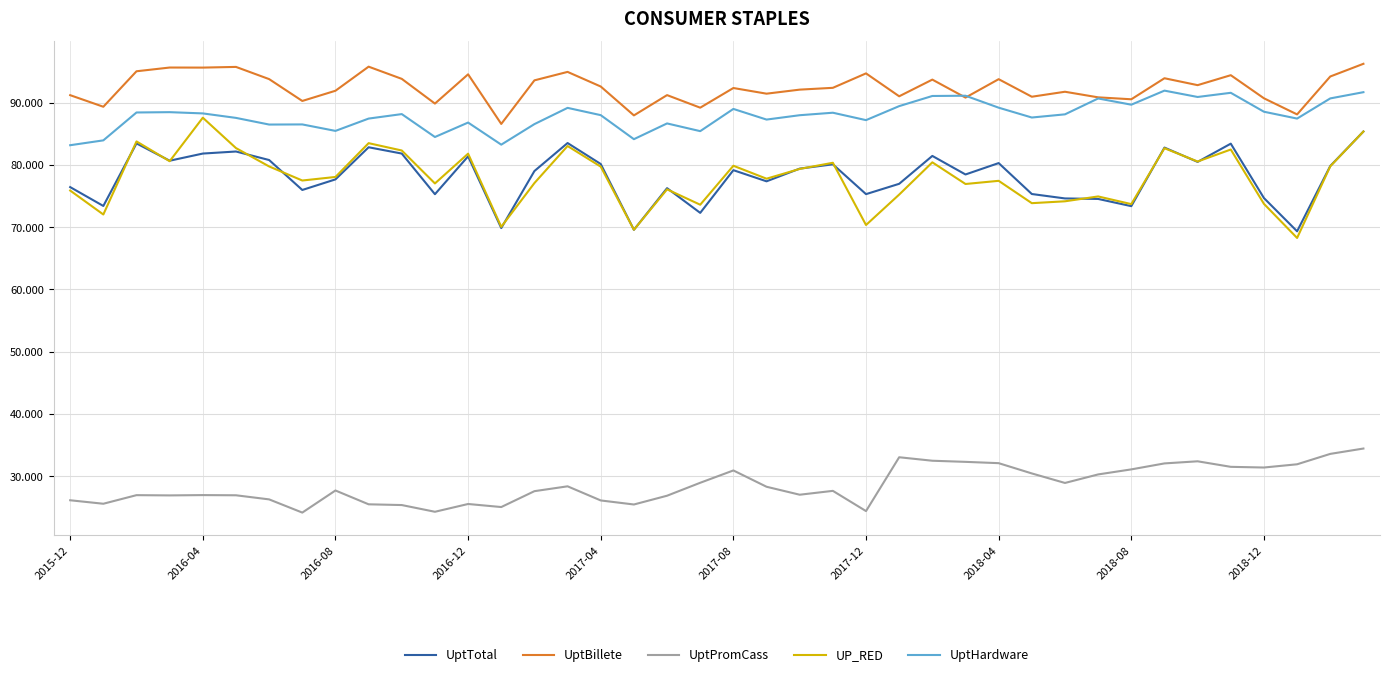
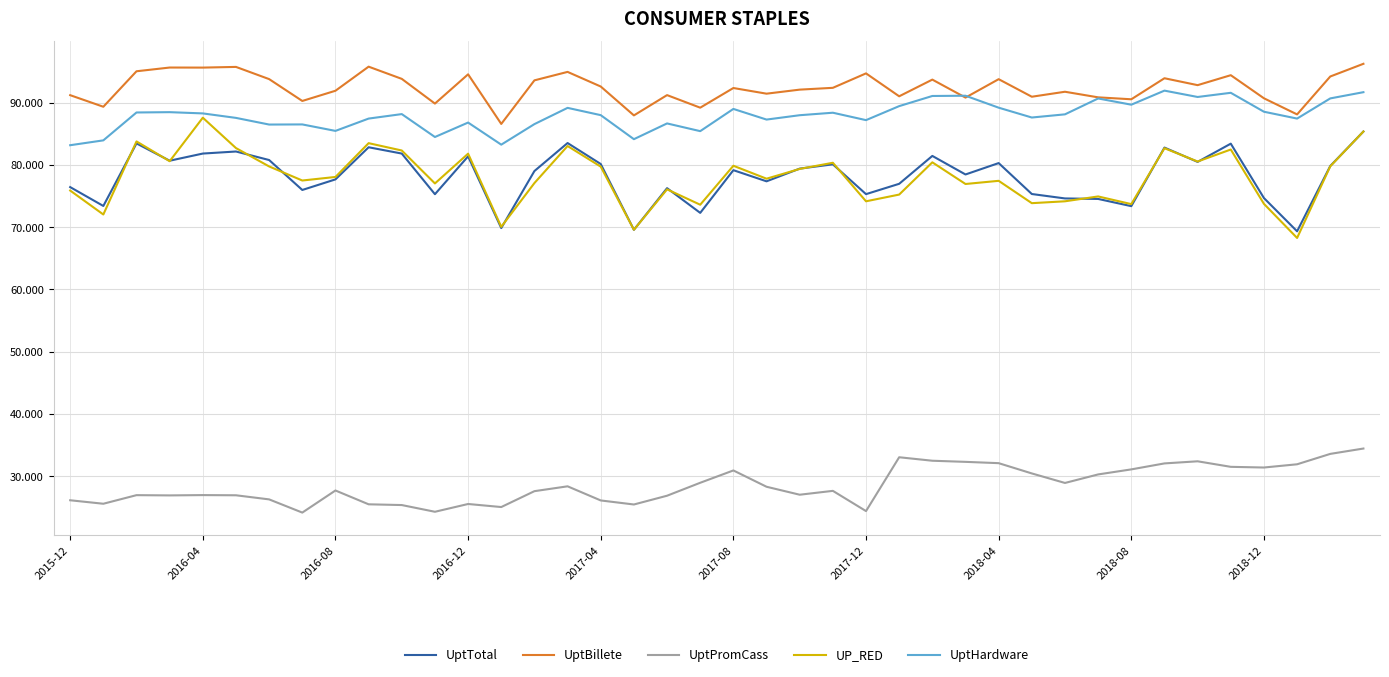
  {
    "UptTotal": {
      "2015-12": 76,
      "2016-04": 82,
      "2016-12": 81,
      "2017-04": 80,
      "2017-08": 79,
      "2017-12": 75,
      "2018-04": 80,
      "2018-12": 75
    },
    "UptBillete": {
      "2015-12": 91,
      "2016-04": 96,
      "2016-08": 92,
      "2016-12": 95,
      "2017-04": 93,
      "2017-08": 92,
      "2017-12": 95,
      "2018-04": 94,
      "2018-08": 91,
      "2018-12": 91
    },
    "UptPromCass": {
      "2015-12": 26,
      "2016-04": 27,
      "2016-08": 28,
      "2016-12": 26,
      "2017-04": 26,
      "2017-08": 31,
      "2017-12": 24,
      "2018-04": 32,
      "2018-08": 31,
      "2018-12": 31
    },
    "UP_RED": {
      "2015-12": 76,
      "2016-04": 88,
      "2016-12": 82,
      "2017-04": 80,
      "2017-08": 80,
-     "2017-12": 70,
+     "2017-12": 74,
      "2018-04": 77,
      "2018-12": 74
    },
    "UptHardware": {
      "2015-12": 83,
      "2016-04": 88,
      "2016-08": 85,
      "2016-12": 87,
      "2017-04": 88,
      "2017-08": 89,
      "2017-12": 87,
      "2018-04": 89,
      "2018-08": 90,
      "2018-12": 89
    }
  }
